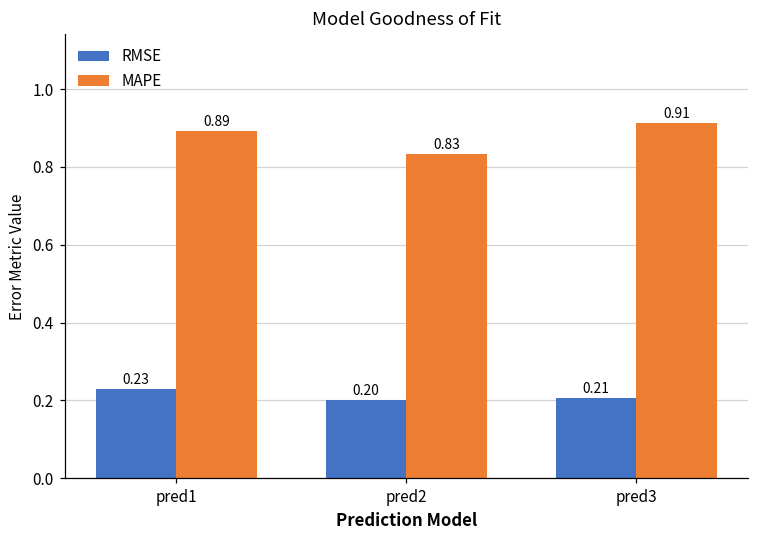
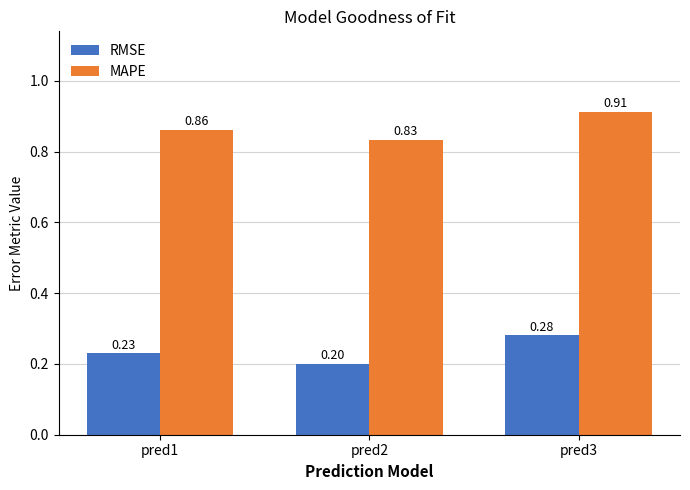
  {
    "RMSE": {
      "pred1": 0.23,
      "pred2": 0.20,
-     "pred3": 0.21
+     "pred3": 0.28
    },
    "MAPE": {
-     "pred1": 0.89,
+     "pred1": 0.86,
      "pred2": 0.83,
      "pred3": 0.91
    }
  }
